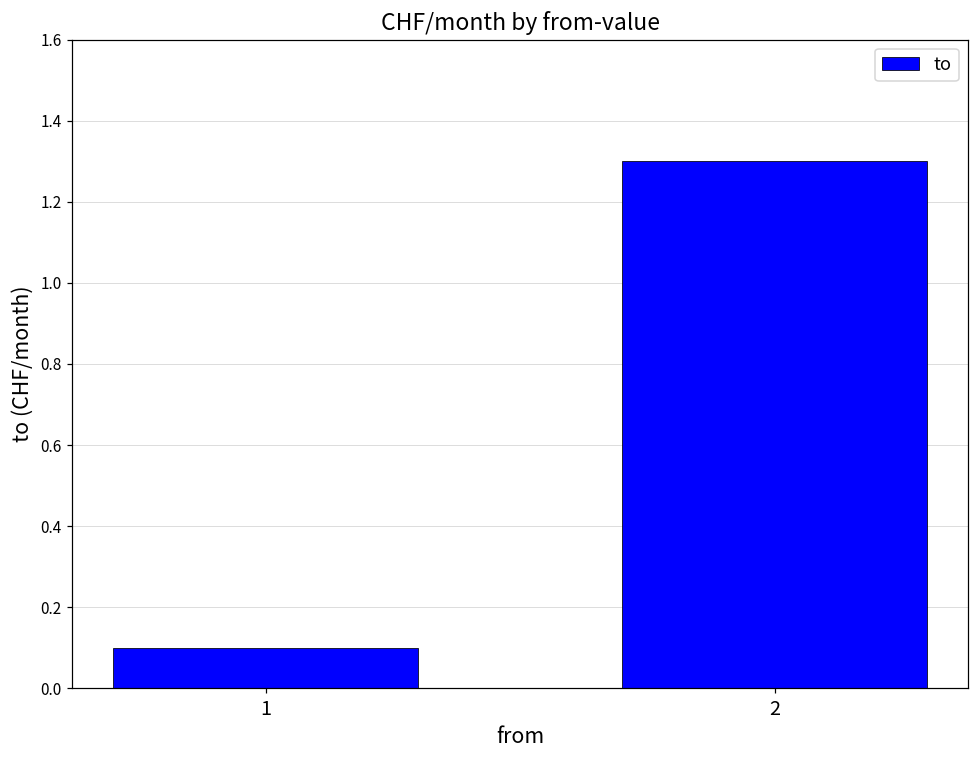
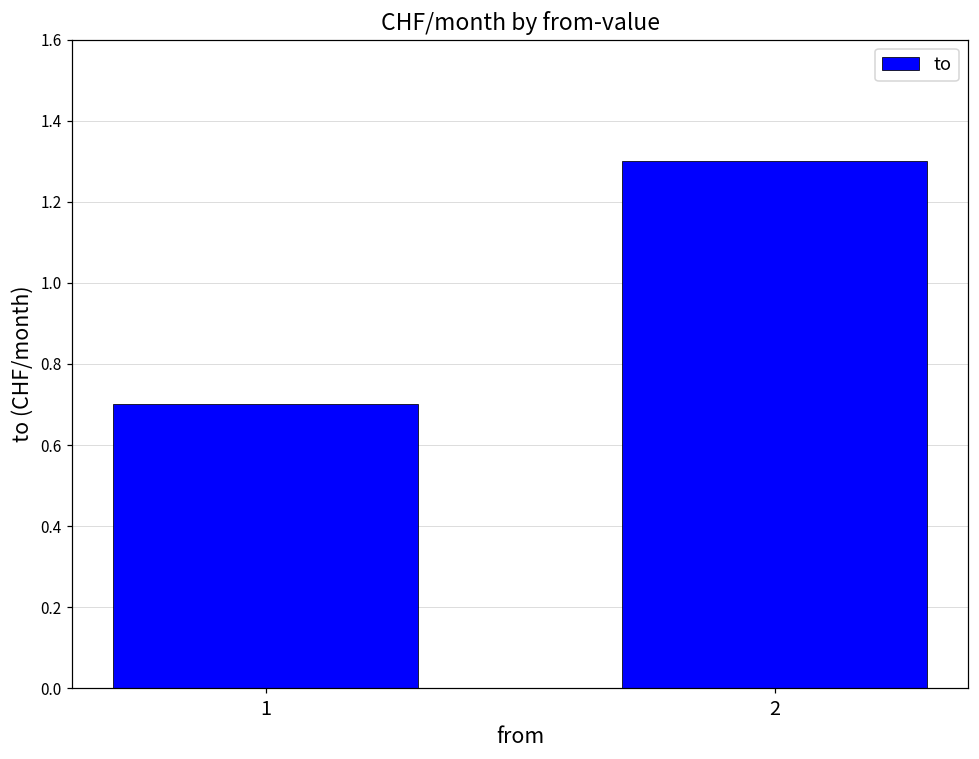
  {
-   "1": 0.1,
+   "1": 0.7,
    "2": 1.3
  }
